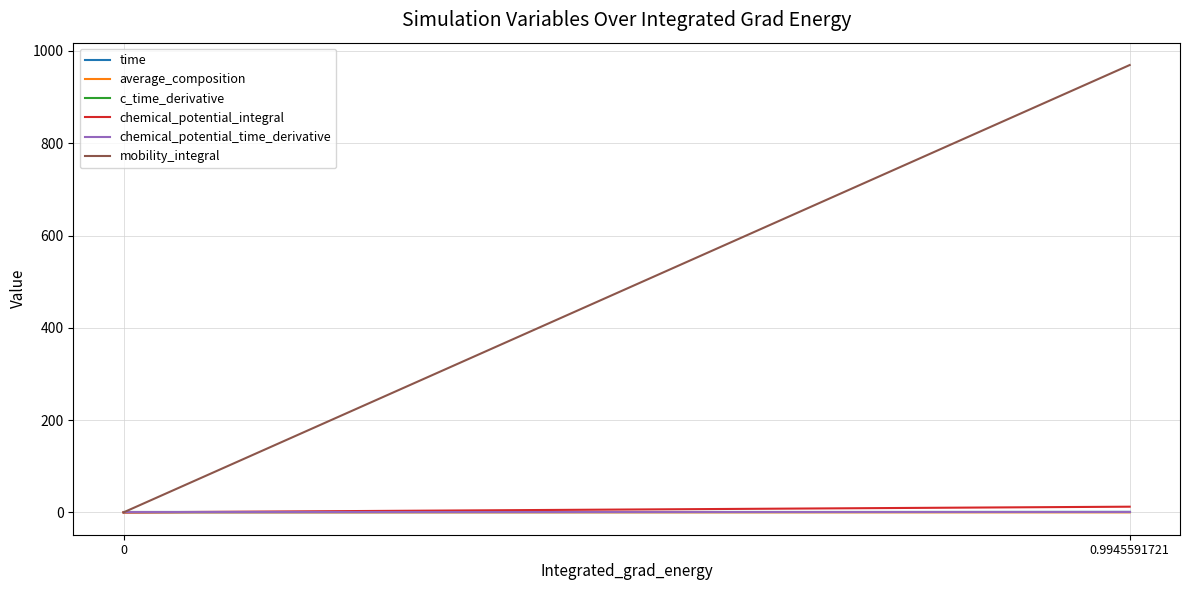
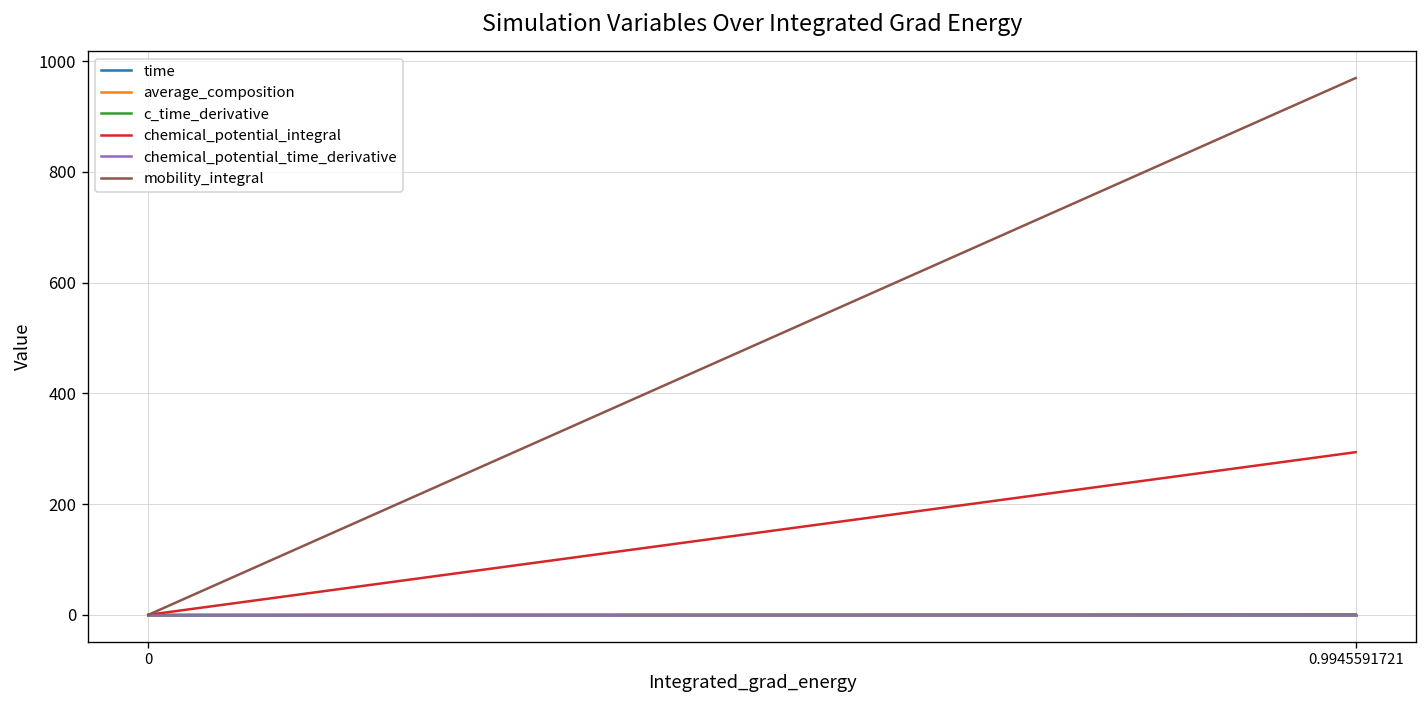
  {
    "chemical_potential_time_derivative": {
      "0.9945591721": 0
    },
    "chemical_potential_integral": {
-     "0.9945591721": 10
+     "0.9945591721": 290
    },
    "mobility_integral": {
      "0.9945591721": 970
    }
  }
